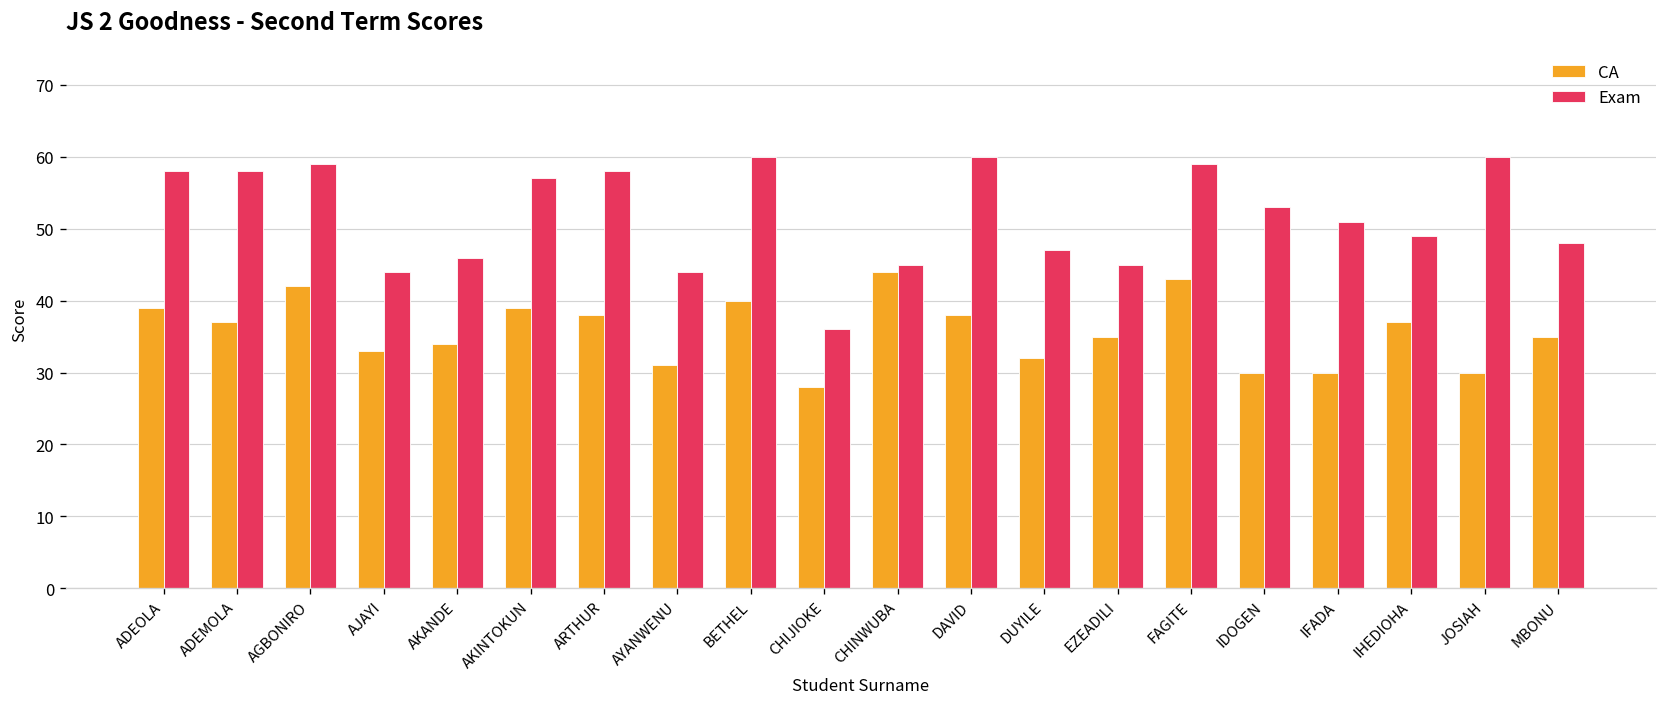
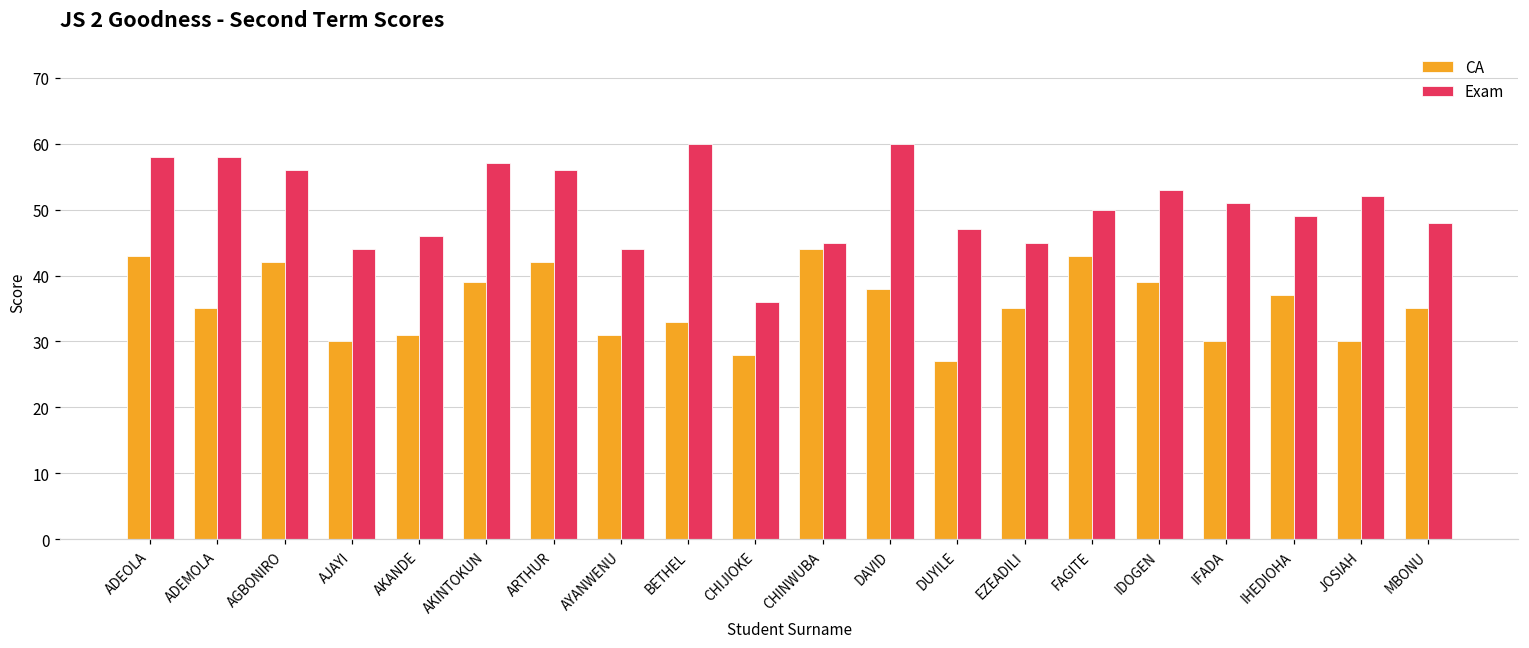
  {
    "CA": {
-     "ADEOLA": 39,
-     "ADEMOLA": 37,
+     "ADEOLA": 43,
+     "ADEMOLA": 35,
      "AGBONIRO": 42,
-     "AJAYI": 33,
-     "AKANDE": 34,
+     "AJAYI": 30,
+     "AKANDE": 31,
      "AKINTOKUN": 39,
-     "ARTHUR": 38,
+     "ARTHUR": 42,
      "AYANWENU": 31,
-     "BETHEL": 40,
+     "BETHEL": 33,
      "CHIJIOKE": 28,
      "CHINWUBA": 44,
      "DAVID": 38,
-     "DUYILE": 32,
+     "DUYILE": 27,
      "EZEADILI": 35,
      "FAGITE": 43,
-     "IDOGEN": 30,
+     "IDOGEN": 39,
      "IFADA": 30,
      "IHEDIOHA": 37,
      "JOSIAH": 30,
      "MBONU": 35
    },
    "Exam": {
      "ADEOLA": 58,
      "ADEMOLA": 58,
-     "AGBONIRO": 59,
+     "AGBONIRO": 56,
      "AJAYI": 44,
      "AKANDE": 46,
      "AKINTOKUN": 57,
-     "ARTHUR": 58,
+     "ARTHUR": 56,
      "AYANWENU": 44,
      "BETHEL": 60,
      "CHIJIOKE": 36,
      "CHINWUBA": 45,
      "DAVID": 60,
      "DUYILE": 47,
      "EZEADILI": 45,
-     "FAGITE": 59,
+     "FAGITE": 50,
      "IDOGEN": 53,
      "IFADA": 51,
      "IHEDIOHA": 49,
-     "JOSIAH": 60,
+     "JOSIAH": 52,
      "MBONU": 48
    }
  }
